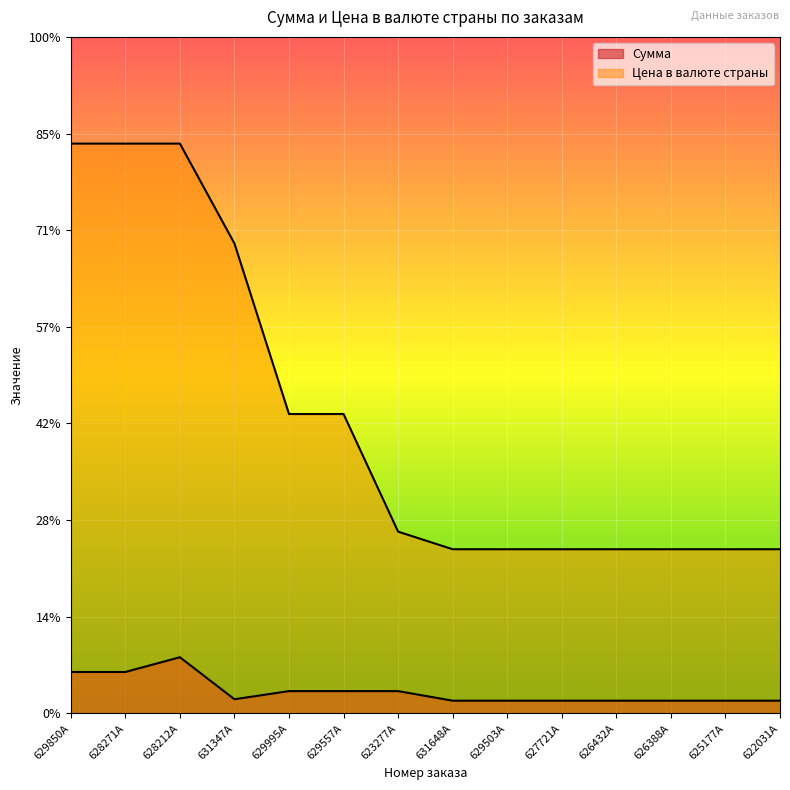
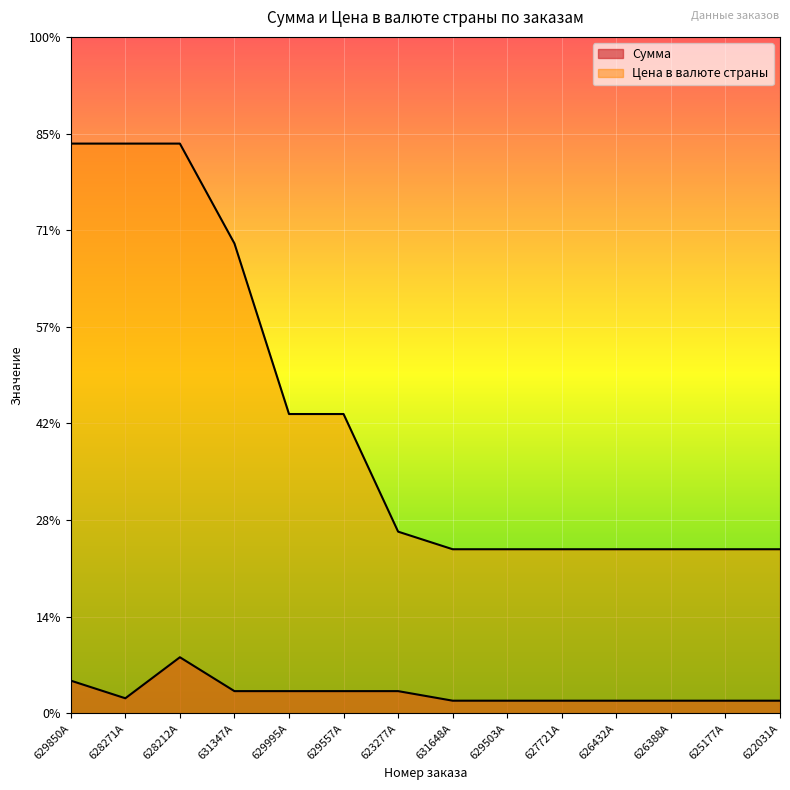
  {
    "Сумма": {
-     "629850A": "6%",
-     "628271A": "6%",
+     "629850A": "5%",
+     "628271A": "2%",
      "628212A": "8%",
-     "631347A": "2%",
+     "631347A": "3%",
      "629995A": "3%",
      "629557A": "3%",
      "623277A": "3%",
      "631648A": "2%",
      "629503A": "2%",
      "627721A": "2%",
      "626432A": "2%",
      "626388A": "2%",
      "625177A": "2%",
      "622031A": "2%"
    },
    "Цена в валюте страны": {
      "629850A": "84%",
      "628271A": "84%",
      "628212A": "84%",
      "631347A": "69%",
      "629995A": "44%",
      "629557A": "44%",
      "623277A": "27%",
      "631648A": "24%",
      "629503A": "24%",
      "627721A": "24%",
      "626432A": "24%",
      "626388A": "24%",
      "625177A": "24%",
      "622031A": "24%"
    }
  }
